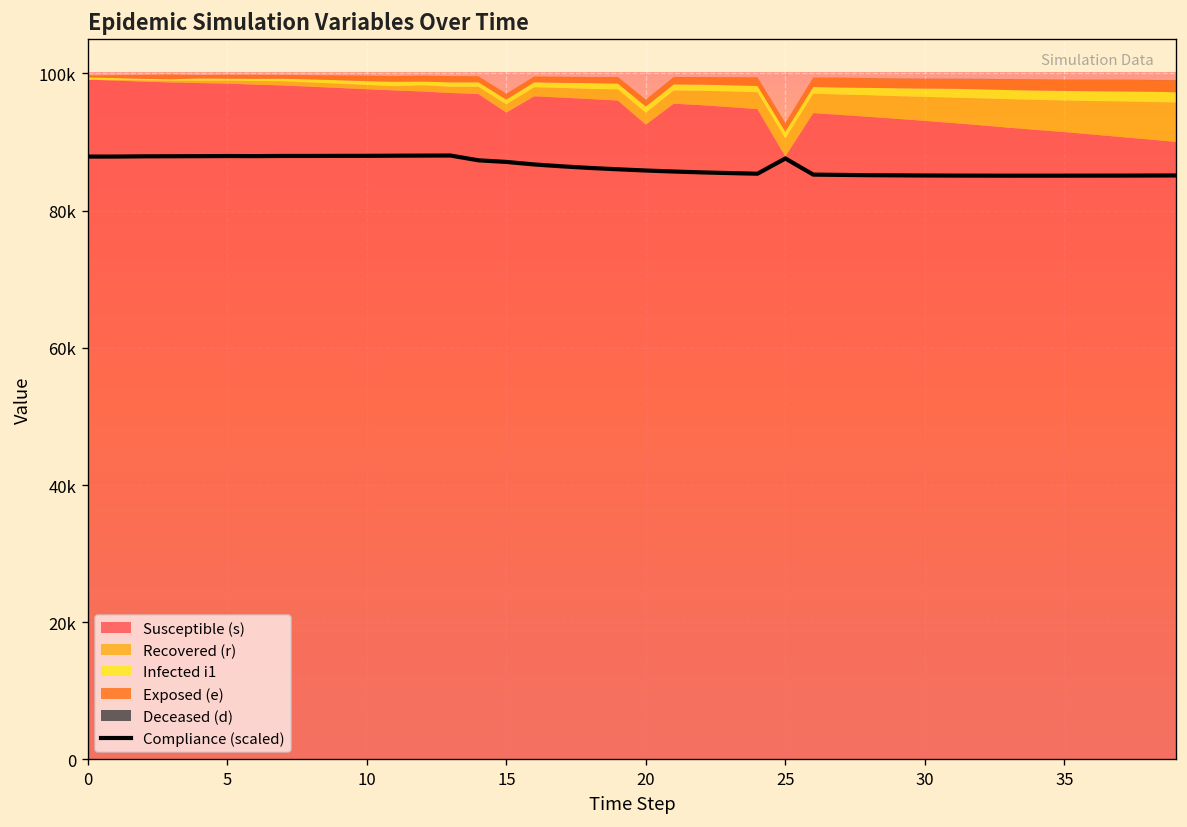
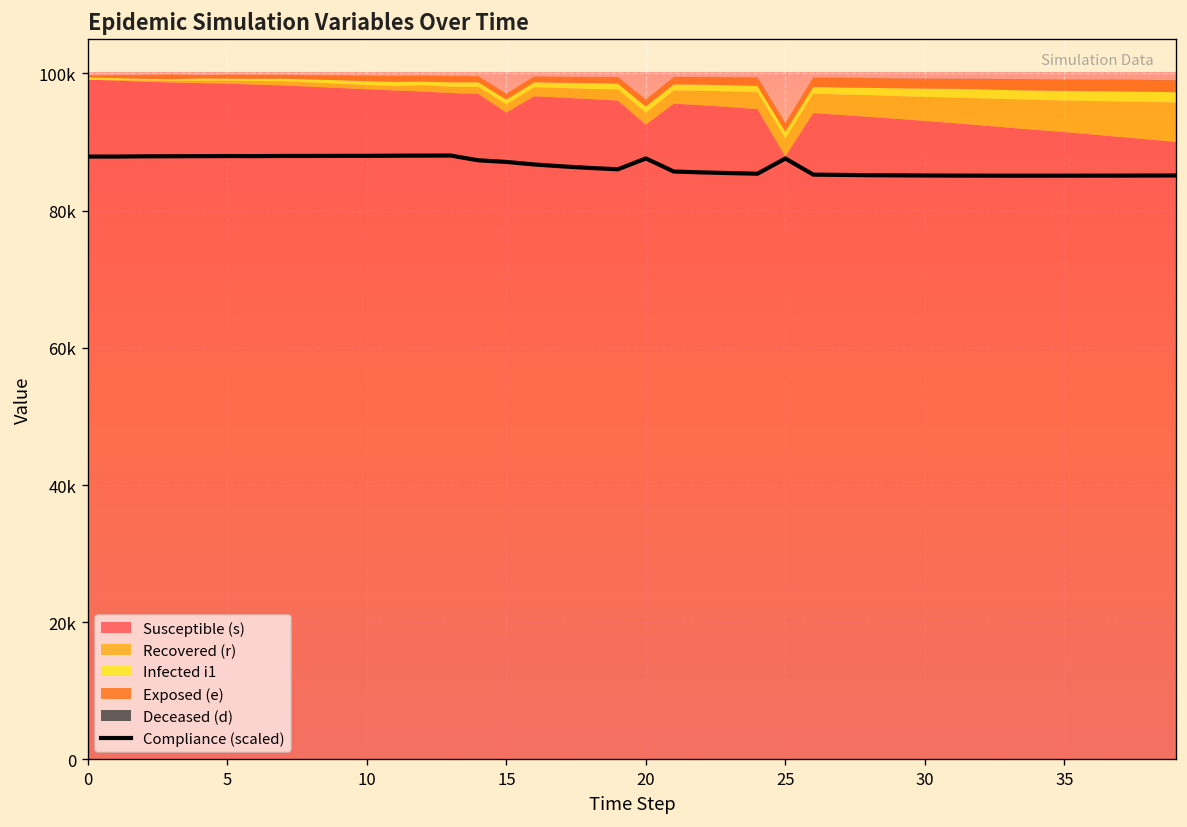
  {
    "Compliance (scaled)": {
      "0": 88000,
      "5": 88000,
      "10": 88000,
      "15": 87000,
-     "20": 86000,
+     "20": 88000,
      "30": 85000,
      "35": 85000
    },
    "Susceptible (s)": {
      "10": 98000,
      "15": 94000,
      "20": 93000,
      "30": 93000,
      "35": 91000
    },
    "Recovered (r)": {
      "10": 1000,
      "15": 1000,
      "20": 2000,
      "25": 3000,
      "30": 3000,
      "35": 5000
    },
    "Infected i1": {
      "10": 1000,
      "15": 1000,
      "20": 1000,
      "25": 1000,
      "30": 1000,
      "35": 1000
    },
    "Deceased (d)": {
      "15": 1000,
      "20": 1000,
      "25": 1000,
      "30": 1000,
      "35": 2000
    }
  }
